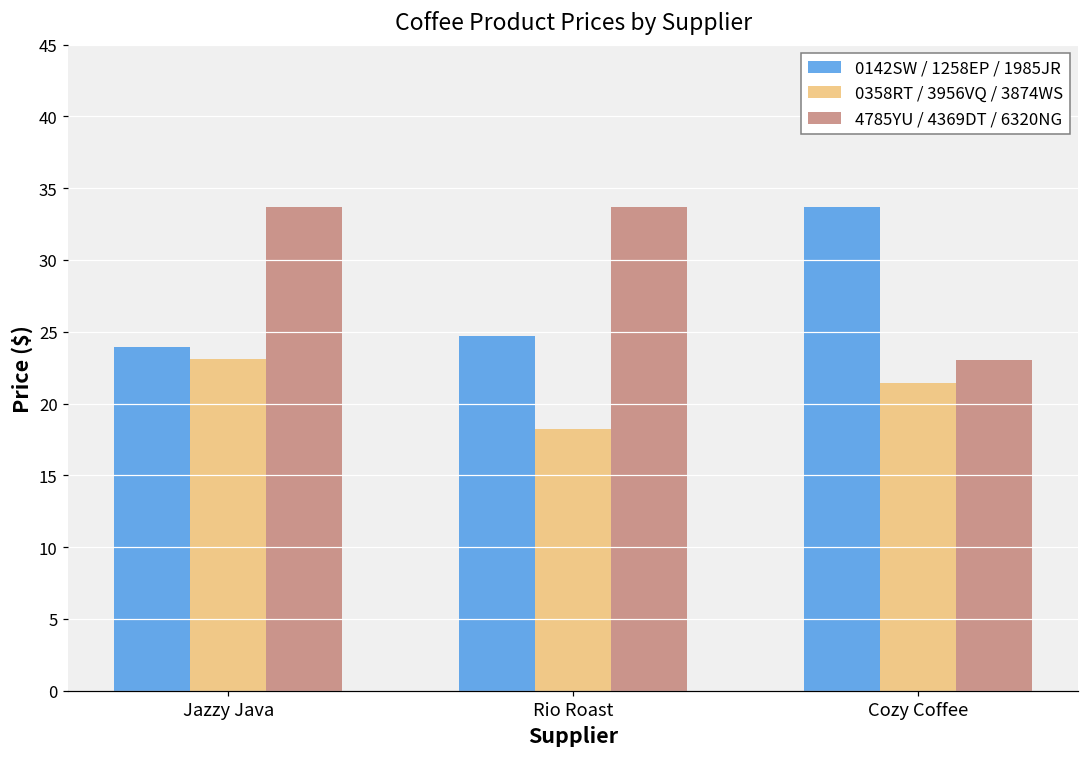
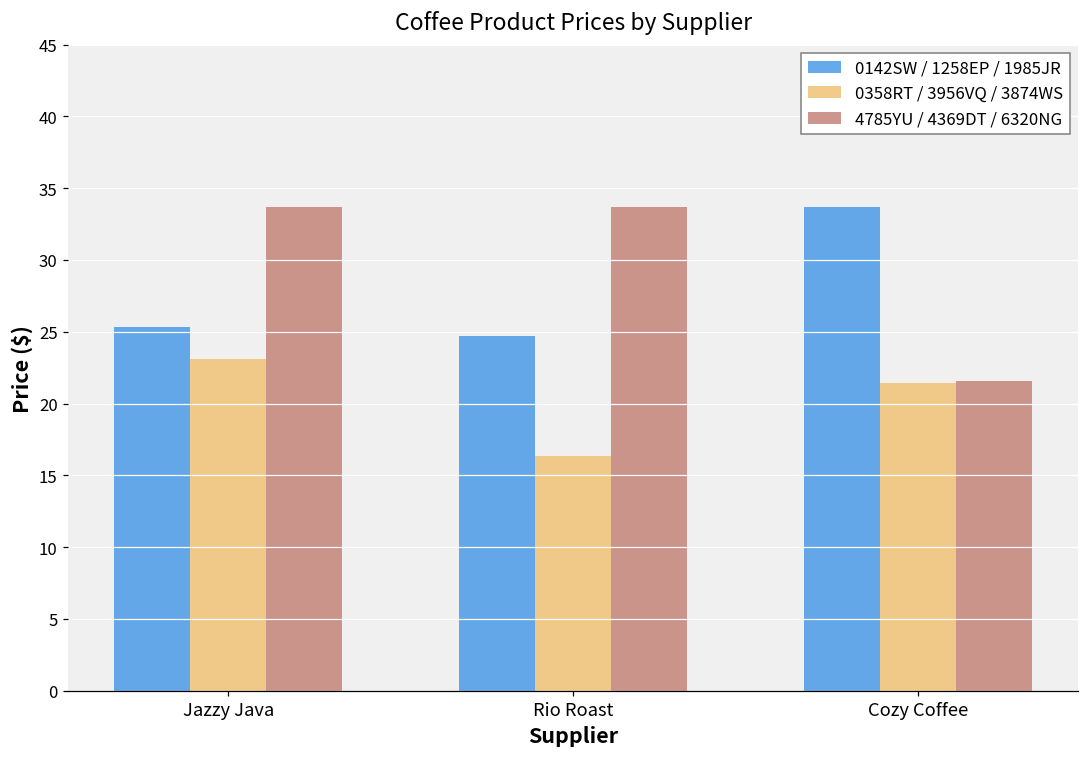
  {
    "0142SW / 1258EP / 1985JR": {
-     "Jazzy Java": 23.9,
+     "Jazzy Java": 25.4,
      "Rio Roast": 24.7,
      "Cozy Coffee": 33.7
    },
    "0358RT / 3956VQ / 3874WS": {
      "Jazzy Java": 23.1,
-     "Rio Roast": 18.3,
+     "Rio Roast": 16.3,
      "Cozy Coffee": 21.4
    },
    "4785YU / 4369DT / 6320NG": {
      "Jazzy Java": 33.7,
      "Rio Roast": 33.7,
-     "Cozy Coffee": 23.0
+     "Cozy Coffee": 21.6
    }
  }
